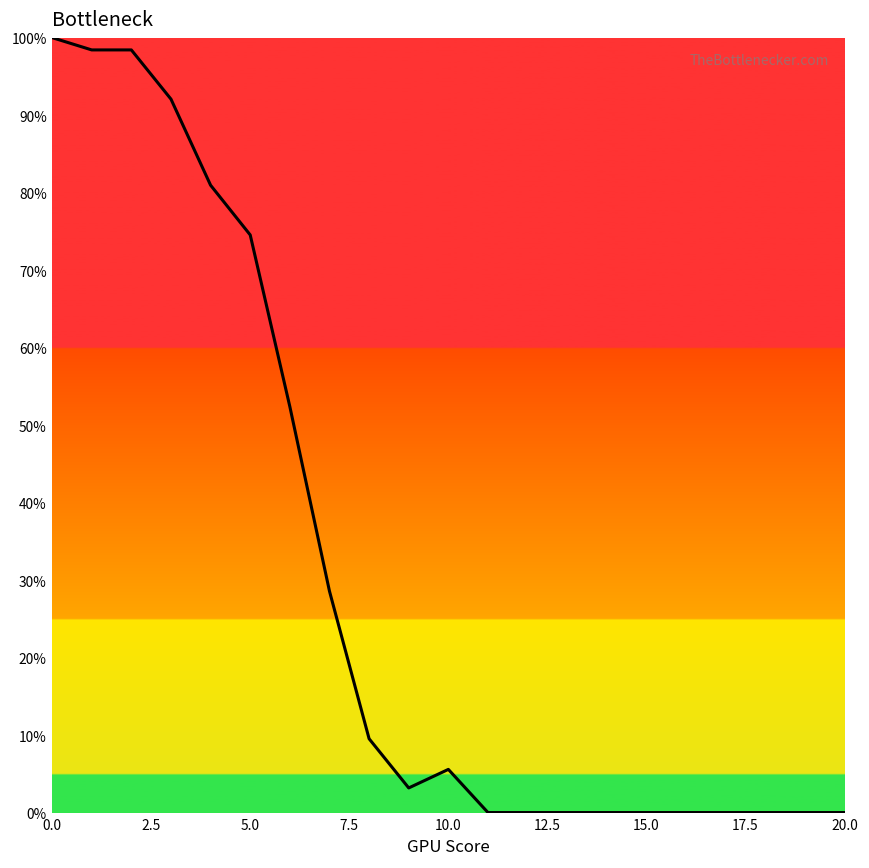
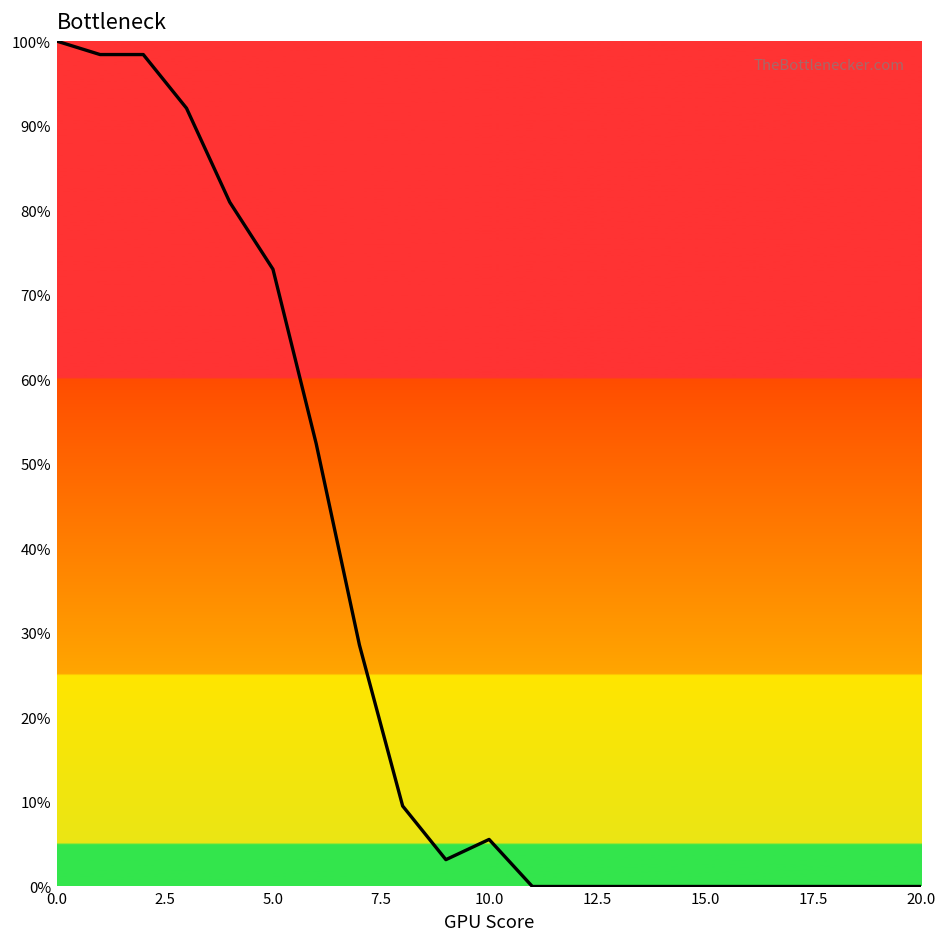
  {
    "0.0": "100%",
-   "5.0": "75%",
+   "5.0": "73%",
    "10.0": "6%",
    "15.0": "0%",
    "20.0": "0%"
  }
